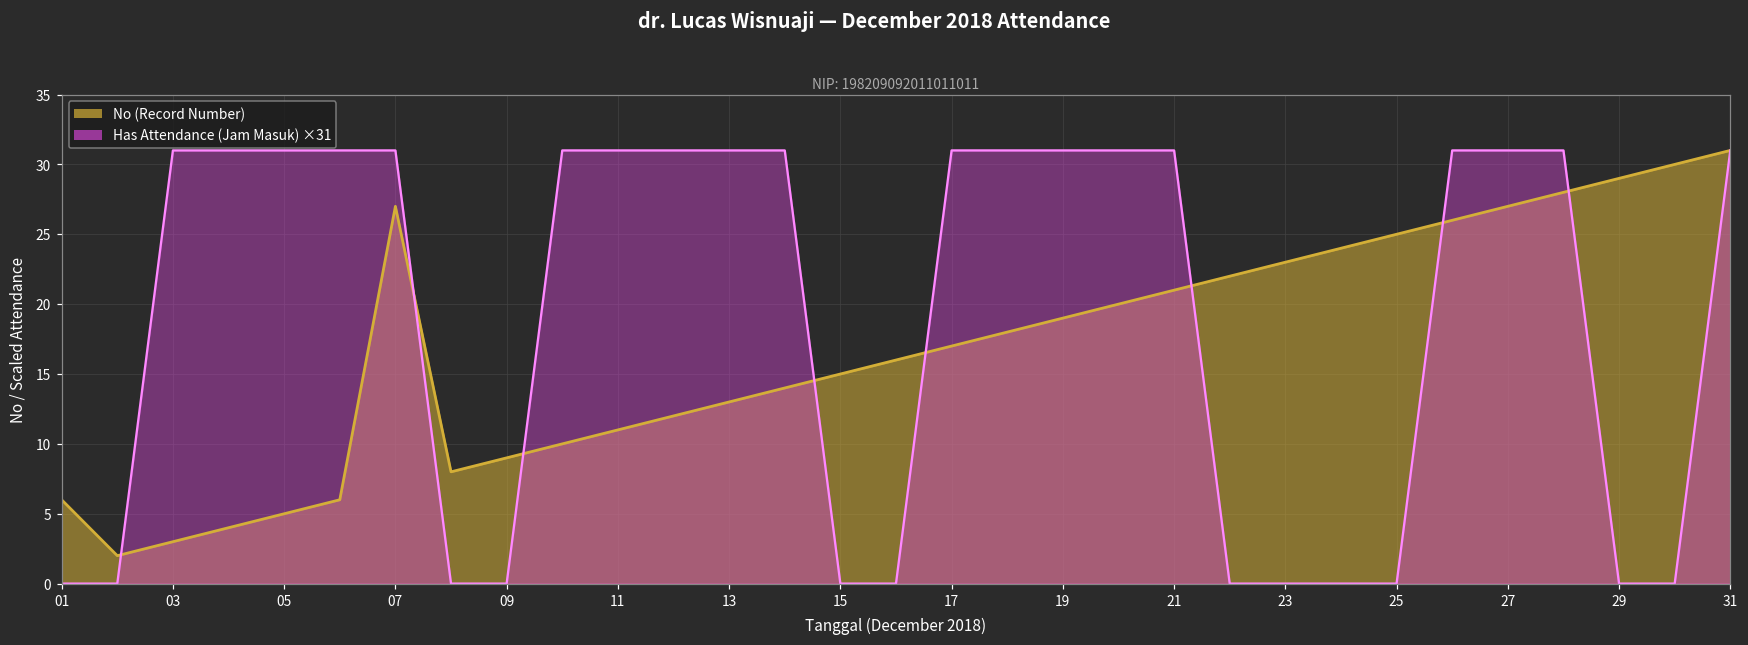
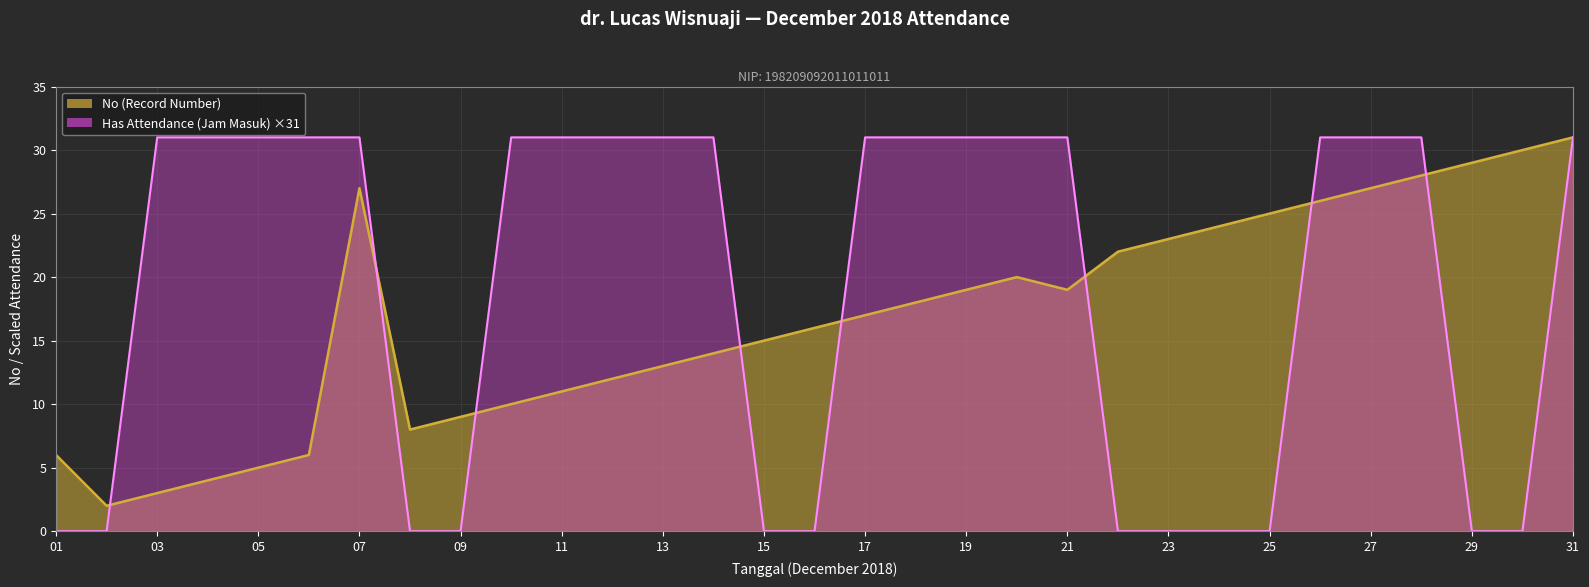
  {
    "No (Record Number)": {
      "01": 6,
      "03": 3,
      "05": 5,
      "07": 27,
      "09": 9,
      "11": 11,
      "13": 13,
      "15": 15,
      "17": 17,
      "19": 19,
-     "21": 21,
+     "21": 19,
      "23": 23,
      "25": 25,
      "27": 27,
      "29": 29
    },
    "Has Attendance (Jam Masuk) ×31": {
      "01": 0,
      "03": 31,
      "05": 31,
      "07": 31,
      "09": 0,
      "11": 31,
      "13": 31,
      "15": 0,
      "17": 31,
      "19": 31,
      "21": 31,
      "23": 0,
      "25": 0,
      "27": 31,
      "29": 0
    }
  }
